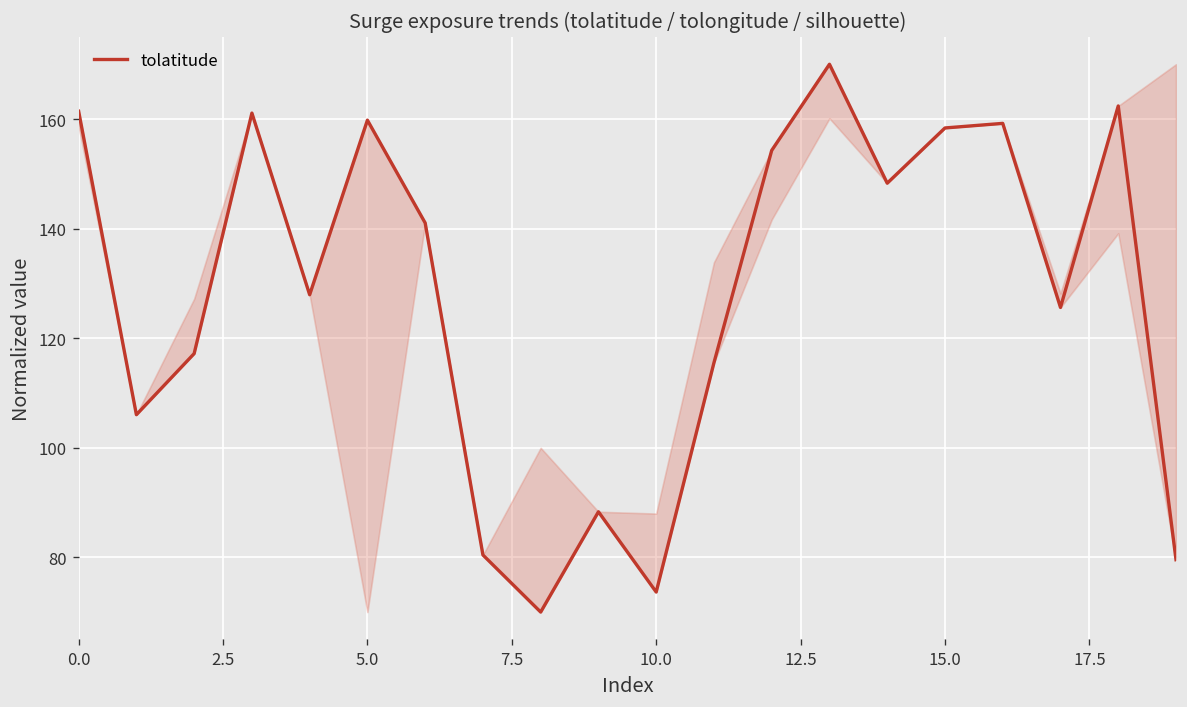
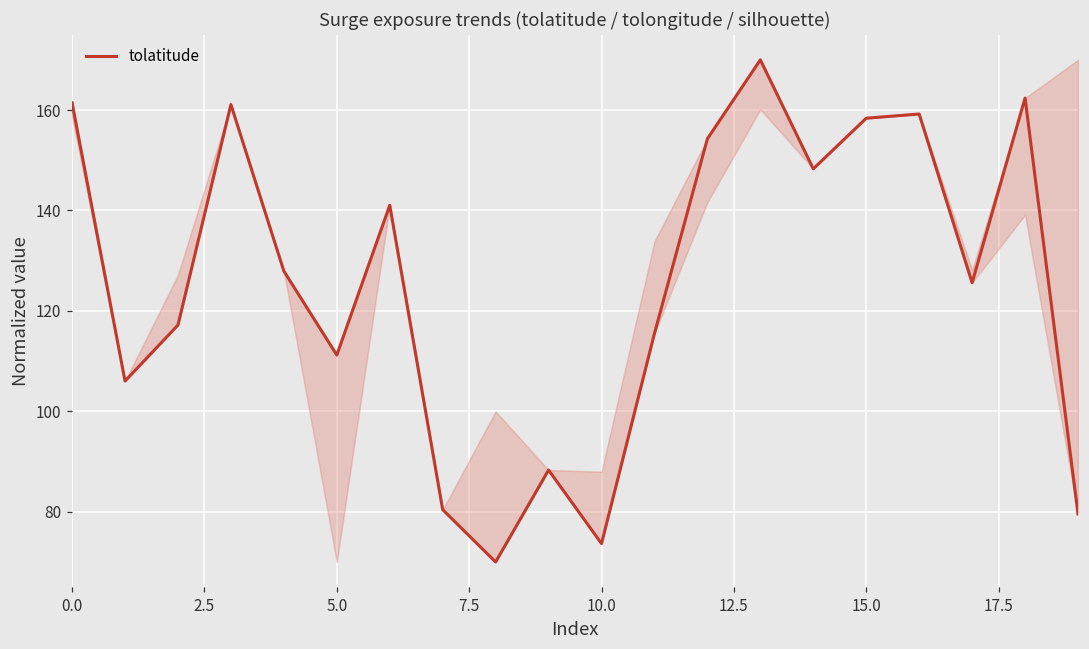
  {
    "tolatitude": {
-     "5.0": 160,
+     "5.0": 111,
      "10.0": 74
    }
  }
